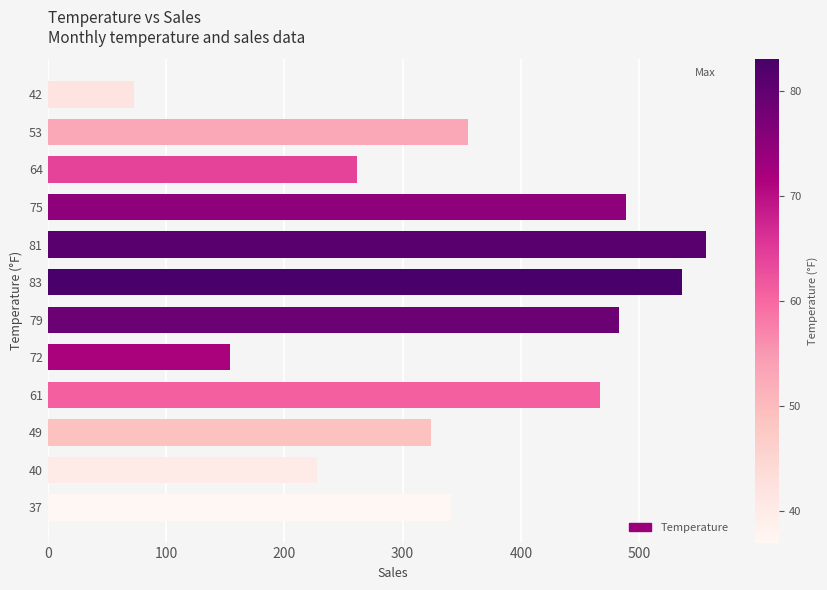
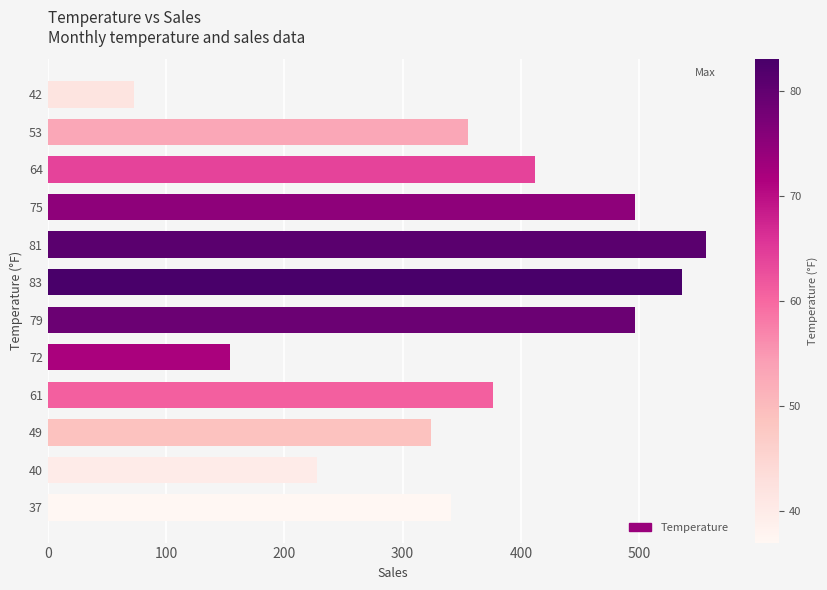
  {
    "42": 73,
    "53": 355,
-   "64": 261,
-   "75": 489,
+   "64": 412,
+   "75": 496,
    "81": 556,
    "83": 536,
-   "79": 483,
+   "79": 496,
    "72": 154,
-   "61": 467,
+   "61": 376,
    "49": 324,
    "40": 228,
    "37": 341
  }
